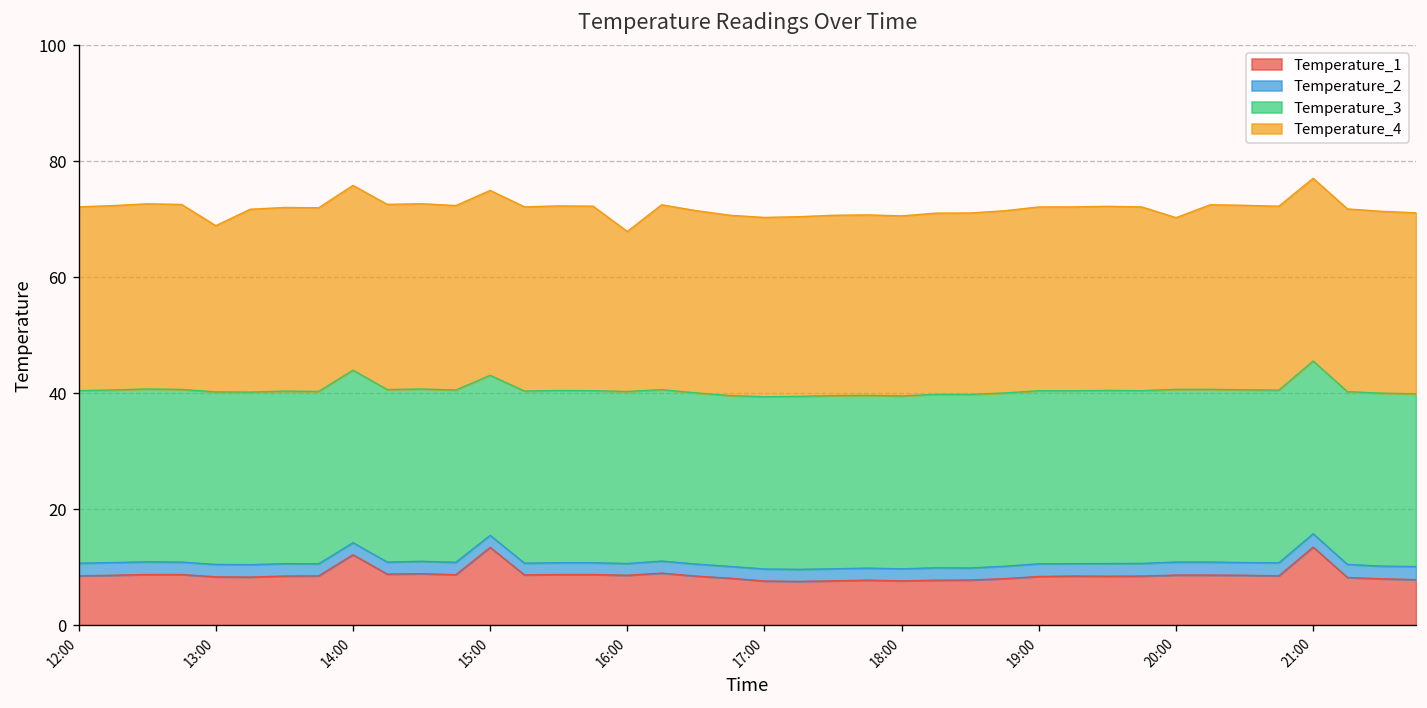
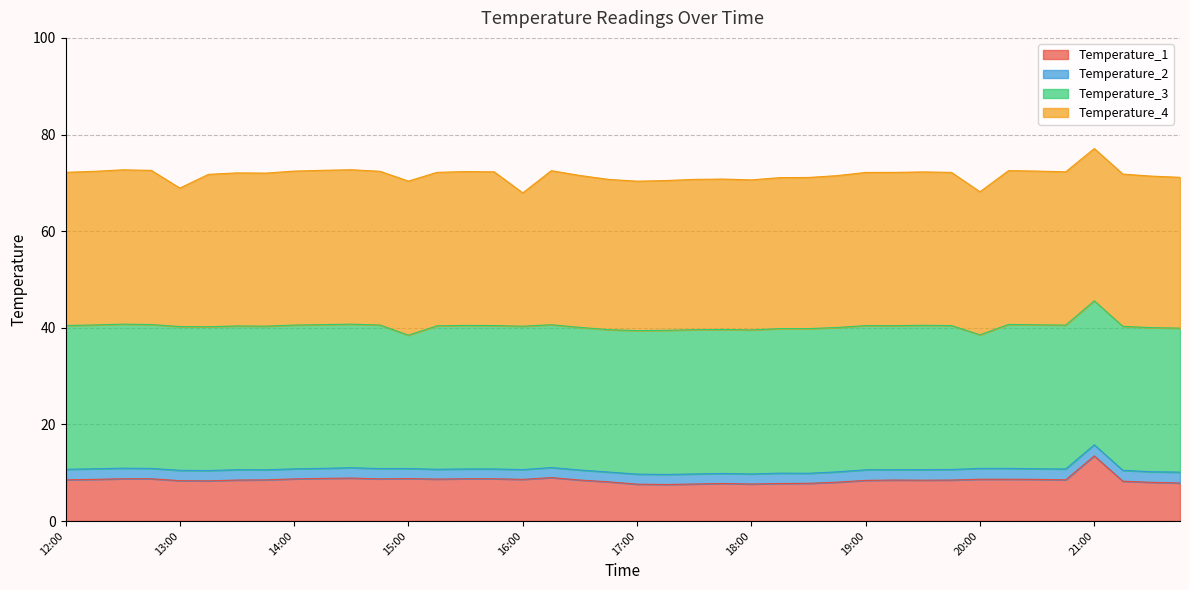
  {
    "Temperature_1": {
      "12:00": 9,
      "13:00": 8,
-     "14:00": 12,
-     "15:00": 13,
+     "14:00": 9,
+     "15:00": 9,
      "16:00": 9,
      "17:00": 8,
      "18:00": 8,
      "19:00": 8,
      "20:00": 9,
      "21:00": 13
    },
    "Temperature_2": {
      "12:00": 2,
      "13:00": 2,
      "14:00": 2,
      "15:00": 2,
      "16:00": 2,
      "17:00": 2,
      "18:00": 2,
      "19:00": 2,
      "20:00": 2,
      "21:00": 2
    },
    "Temperature_3": {
      "12:00": 30,
      "13:00": 30,
      "14:00": 30,
      "15:00": 28,
      "16:00": 30,
      "17:00": 30,
      "18:00": 30,
      "19:00": 30,
-     "20:00": 30,
+     "20:00": 28,
      "21:00": 30
    },
    "Temperature_4": {
      "12:00": 32,
      "13:00": 29,
      "14:00": 32,
      "15:00": 32,
      "16:00": 28,
      "17:00": 31,
      "18:00": 31,
      "19:00": 32,
      "20:00": 30,
      "21:00": 32
    }
  }
